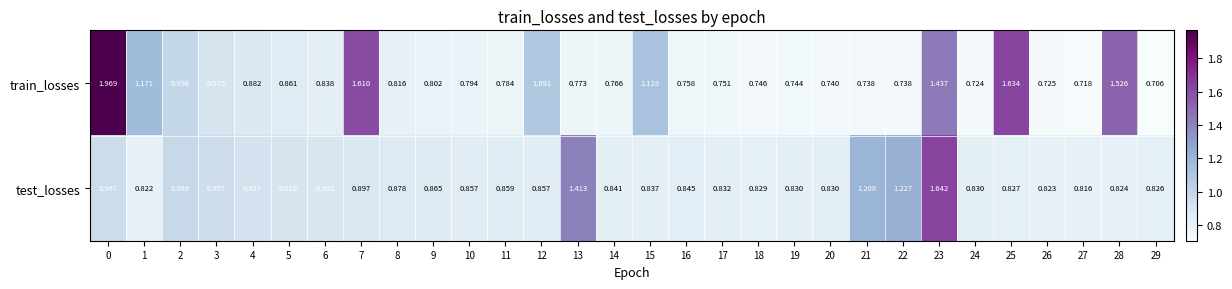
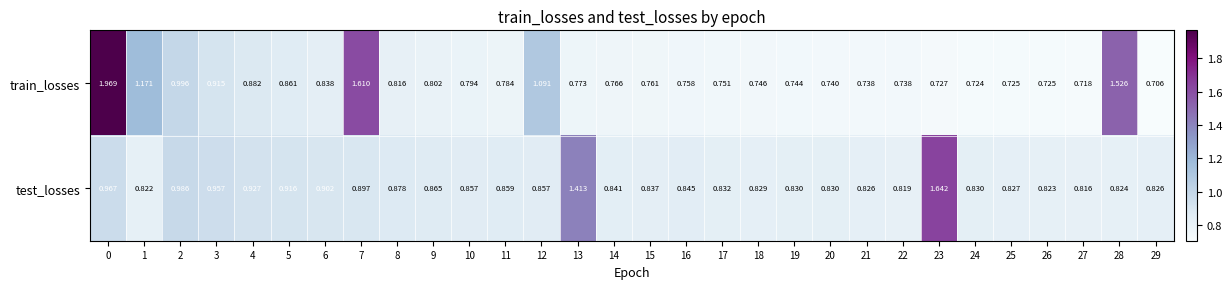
  {
    "train_losses": {
      "0": 1.969,
      "1": 1.171,
      "2": 0.996,
      "4": 0.882,
      "5": 0.861,
      "6": 0.838,
      "7": 1.610,
      "8": 0.816,
      "9": 0.802,
      "10": 0.794,
      "11": 0.784,
      "12": 1.091,
      "13": 0.773,
      "14": 0.766,
-     "15": 1.128,
+     "15": 0.761,
      "16": 0.758,
      "17": 0.751,
      "18": 0.746,
      "19": 0.744,
      "20": 0.740,
      "21": 0.738,
      "22": 0.738,
-     "23": 1.437,
+     "23": 0.727,
      "24": 0.724,
-     "25": 1.634,
+     "25": 0.725,
      "26": 0.725,
      "27": 0.718,
      "28": 1.526,
      "29": 0.706
    },
    "test_losses": {
      "0": 0.967,
      "1": 0.822,
      "2": 0.986,
      "7": 0.897,
      "8": 0.878,
      "9": 0.865,
      "10": 0.857,
      "11": 0.859,
      "12": 0.857,
      "13": 1.413,
      "14": 0.841,
      "15": 0.837,
      "16": 0.845,
      "17": 0.832,
      "18": 0.829,
      "19": 0.830,
      "20": 0.830,
-     "21": 1.208,
-     "22": 1.227,
+     "21": 0.826,
+     "22": 0.819,
      "23": 1.642,
      "24": 0.830,
      "25": 0.827,
      "26": 0.823,
      "27": 0.816,
      "28": 0.824,
      "29": 0.826
    }
  }
